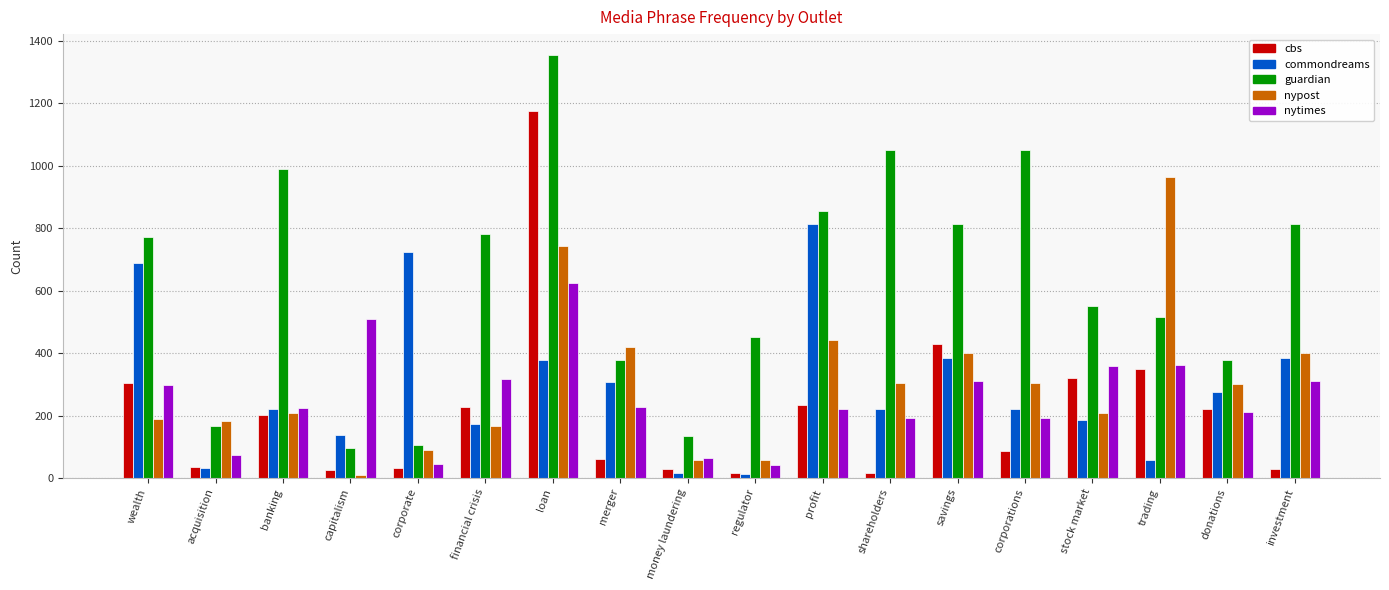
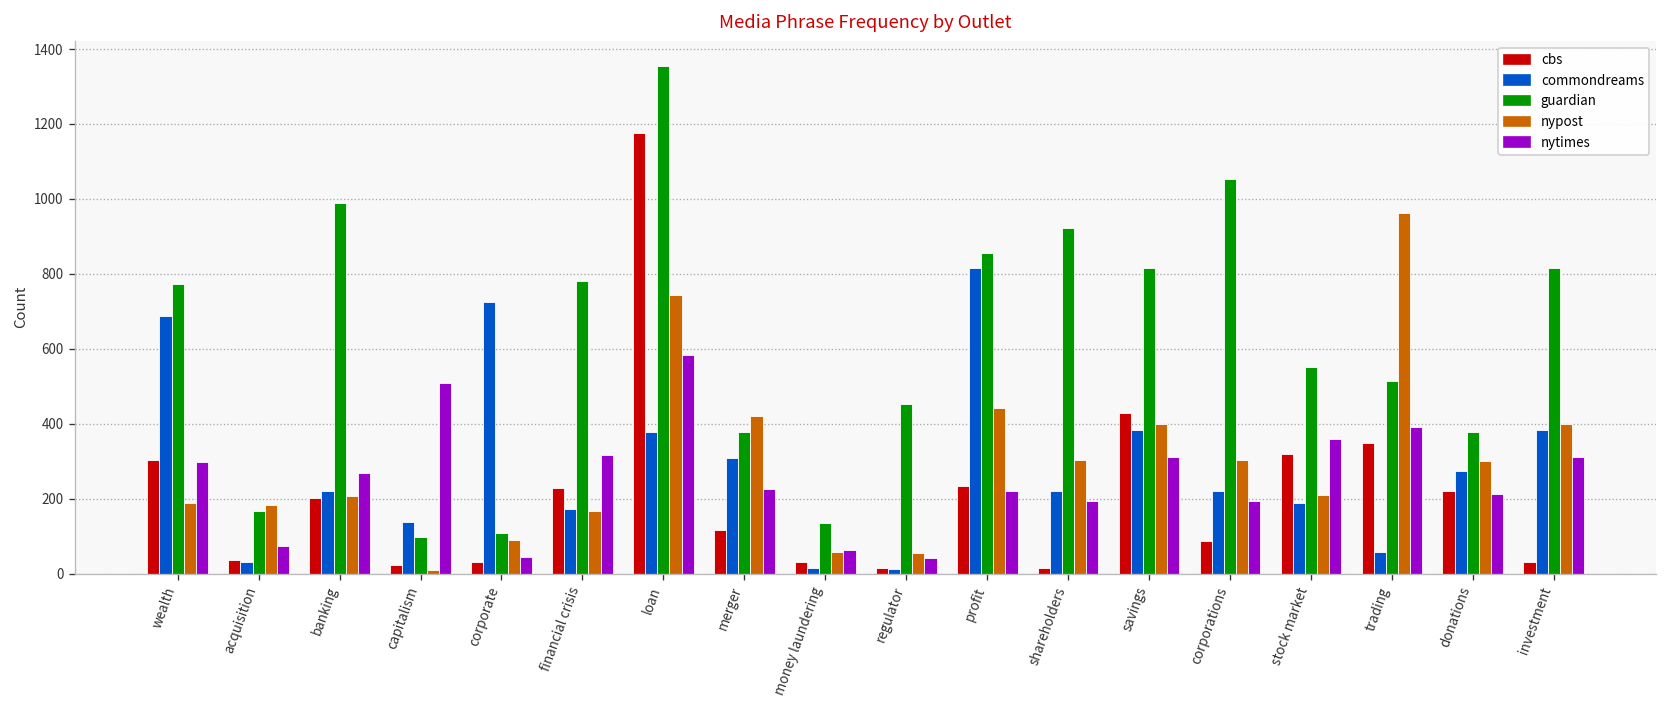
  {
    "cbs": {
      "wealth": 300,
      "acquisition": 40,
      "banking": 200,
      "capitalism": 20,
      "corporate": 30,
      "financial crisis": 230,
      "loan": 1180,
-     "merger": 60,
+     "merger": 120,
      "money laundering": 30,
      "regulator": 20,
      "profit": 230,
      "shareholders": 20,
      "savings": 430,
      "corporations": 90,
      "stock market": 320,
      "trading": 350,
      "donations": 220,
      "investment": 30
    },
    "commondreams": {
      "wealth": 690,
      "acquisition": 30,
      "banking": 220,
      "capitalism": 140,
      "corporate": 730,
      "financial crisis": 170,
      "loan": 380,
      "merger": 310,
      "money laundering": 20,
      "regulator": 10,
      "profit": 820,
      "shareholders": 220,
      "savings": 380,
      "corporations": 220,
      "stock market": 190,
      "trading": 60,
      "donations": 280,
      "investment": 380
    },
    "guardian": {
      "wealth": 770,
      "acquisition": 170,
      "banking": 990,
      "capitalism": 100,
      "corporate": 110,
      "financial crisis": 780,
      "loan": 1350,
      "merger": 380,
      "money laundering": 140,
      "regulator": 450,
      "profit": 860,
-     "shareholders": 1050,
+     "shareholders": 920,
      "savings": 820,
      "corporations": 1050,
      "stock market": 550,
      "trading": 510,
      "donations": 380,
      "investment": 820
    },
    "nypost": {
      "wealth": 190,
      "acquisition": 180,
      "banking": 210,
      "capitalism": 10,
      "corporate": 90,
      "financial crisis": 170,
      "loan": 740,
      "merger": 420,
      "money laundering": 60,
      "regulator": 60,
      "profit": 440,
      "shareholders": 300,
      "savings": 400,
      "corporations": 300,
      "stock market": 210,
      "trading": 960,
      "donations": 300,
      "investment": 400
    },
    "nytimes": {
      "wealth": 300,
      "acquisition": 70,
-     "banking": 230,
+     "banking": 270,
      "capitalism": 510,
      "corporate": 50,
      "financial crisis": 320,
-     "loan": 620,
+     "loan": 580,
      "merger": 230,
      "money laundering": 60,
      "regulator": 40,
      "profit": 220,
      "shareholders": 190,
      "savings": 310,
      "corporations": 190,
      "stock market": 360,
-     "trading": 360,
+     "trading": 390,
      "donations": 210,
      "investment": 310
    }
  }
